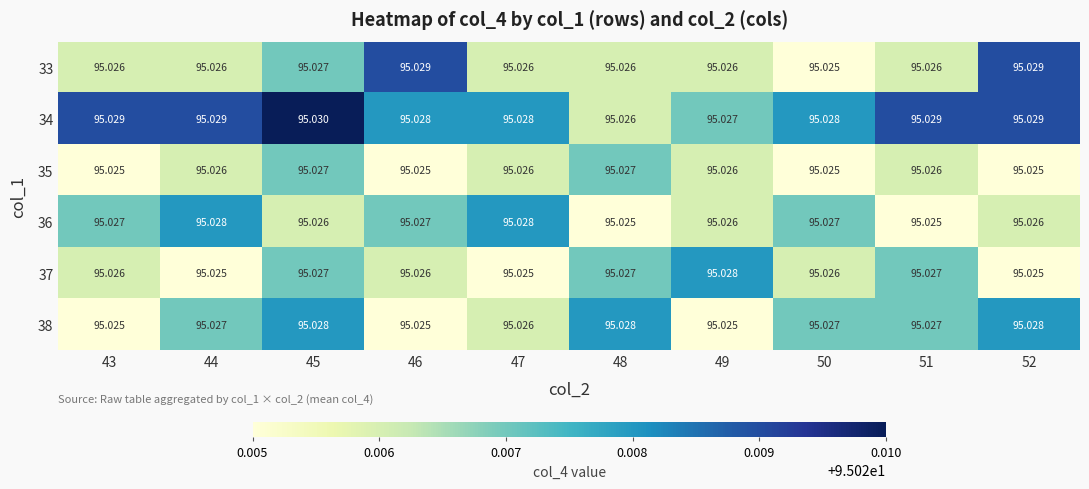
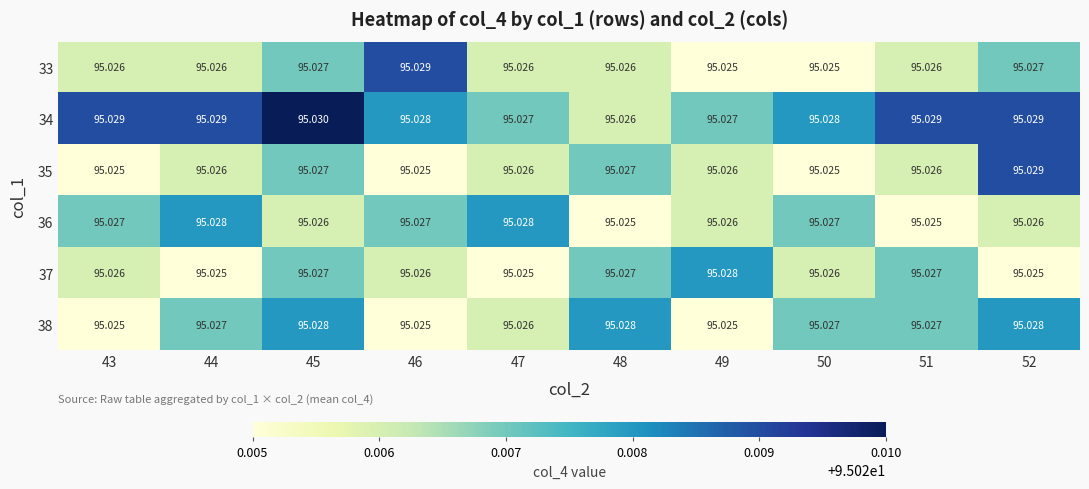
  {
    "33": {
      "43": 95.026,
      "44": 95.026,
      "45": 95.027,
      "46": 95.029,
      "47": 95.026,
      "48": 95.026,
-     "49": 95.026,
+     "49": 95.025,
      "50": 95.025,
      "51": 95.026,
-     "52": 95.029
+     "52": 95.027
    },
    "34": {
      "43": 95.029,
      "44": 95.029,
      "45": 95.030,
      "46": 95.028,
-     "47": 95.028,
+     "47": 95.027,
      "48": 95.026,
      "49": 95.027,
      "50": 95.028,
      "51": 95.029,
      "52": 95.029
    },
    "35": {
      "43": 95.025,
      "44": 95.026,
      "45": 95.027,
      "46": 95.025,
      "47": 95.026,
      "48": 95.027,
      "49": 95.026,
      "50": 95.025,
      "51": 95.026,
-     "52": 95.025
+     "52": 95.029
    },
    "36": {
      "43": 95.027,
      "44": 95.028,
      "45": 95.026,
      "46": 95.027,
      "47": 95.028,
      "48": 95.025,
      "49": 95.026,
      "50": 95.027,
      "51": 95.025,
      "52": 95.026
    },
    "37": {
      "43": 95.026,
      "44": 95.025,
      "45": 95.027,
      "46": 95.026,
      "47": 95.025,
      "48": 95.027,
      "49": 95.028,
      "50": 95.026,
      "51": 95.027,
      "52": 95.025
    },
    "38": {
      "43": 95.025,
      "44": 95.027,
      "45": 95.028,
      "46": 95.025,
      "47": 95.026,
      "48": 95.028,
      "49": 95.025,
      "50": 95.027,
      "51": 95.027,
      "52": 95.028
    }
  }
